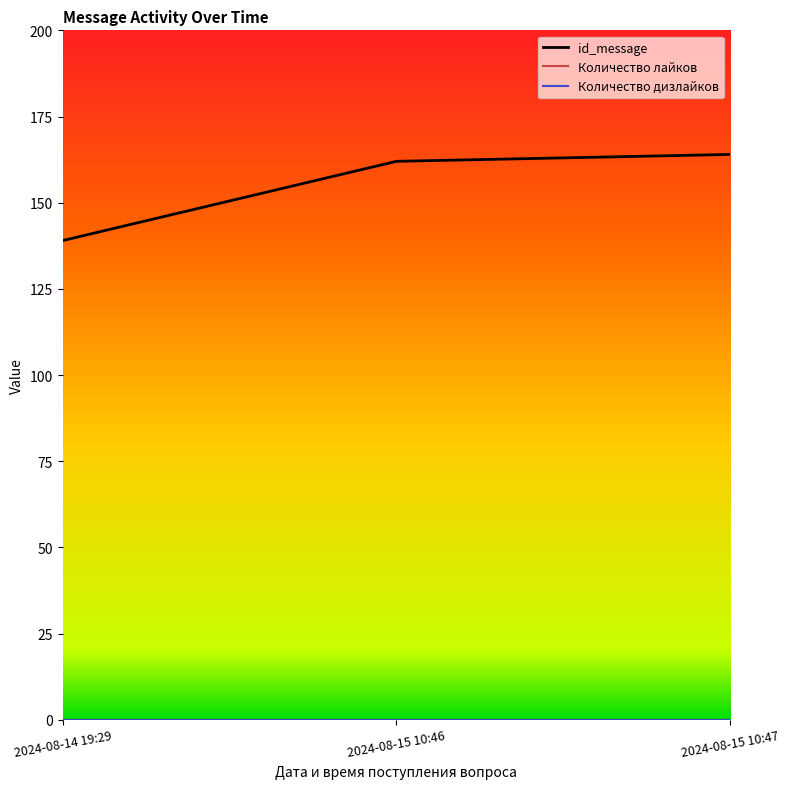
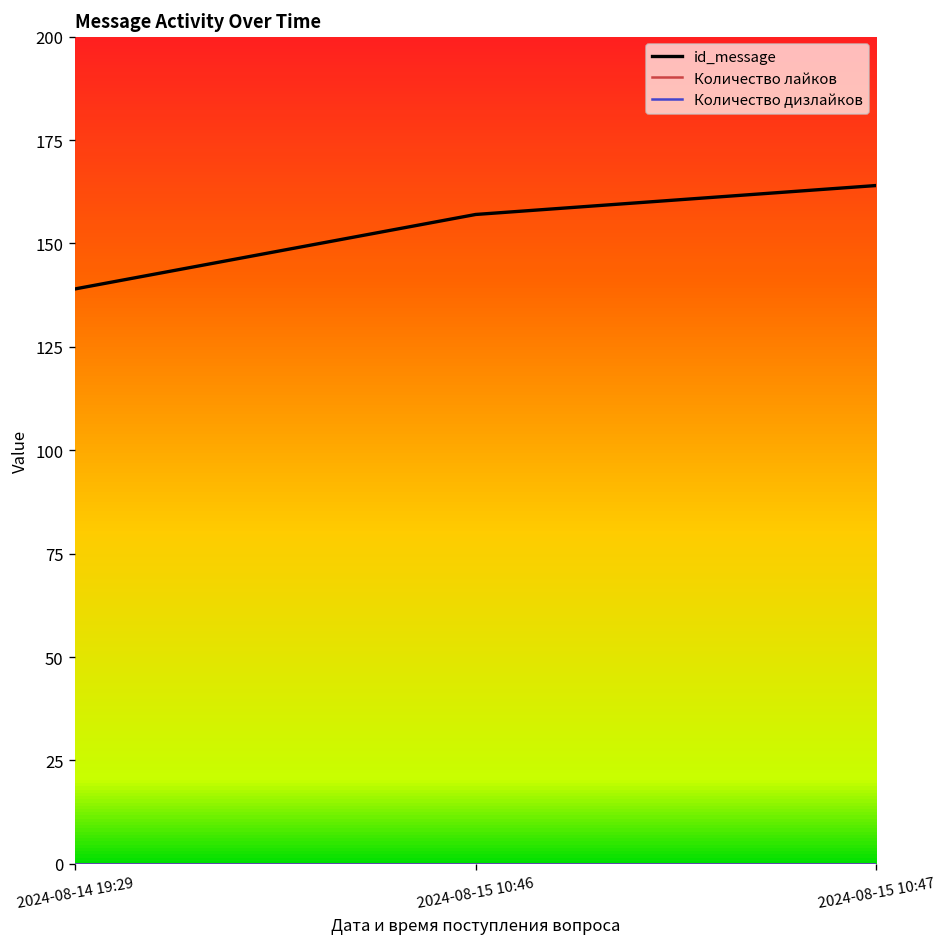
  {
    "id_message": {
      "2024-08-14 19:29": 139,
-     "2024-08-15 10:46": 162,
+     "2024-08-15 10:46": 157,
      "2024-08-15 10:47": 164
    },
    "Количество дизлайков": {
      "2024-08-14 19:29": 0,
      "2024-08-15 10:46": 0,
      "2024-08-15 10:47": 0
    }
  }
